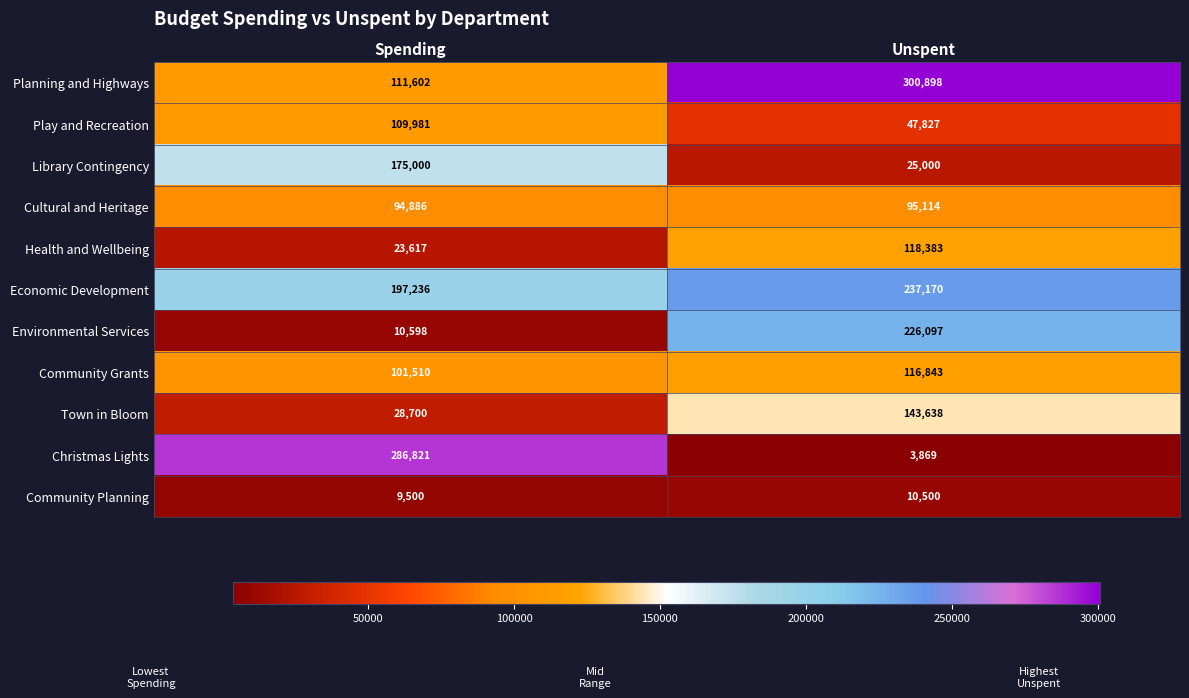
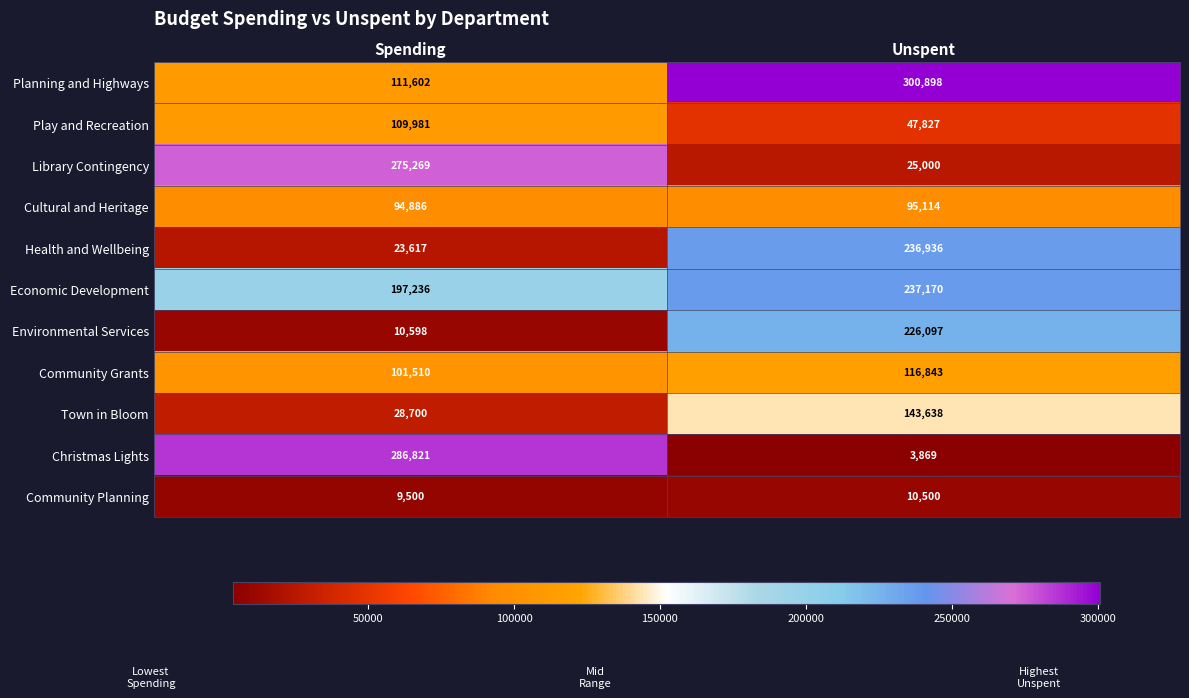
  {
    "Planning and Highways": {
      "Spending": "111,602",
      "Unspent": "300,898"
    },
    "Play and Recreation": {
      "Spending": "109,981",
      "Unspent": "47,827"
    },
    "Library Contingency": {
-     "Spending": "175,000",
+     "Spending": "275,269",
      "Unspent": "25,000"
    },
    "Cultural and Heritage": {
      "Spending": "94,886",
      "Unspent": "95,114"
    },
    "Health and Wellbeing": {
      "Spending": "23,617",
-     "Unspent": "118,383"
+     "Unspent": "236,936"
    },
    "Economic Development": {
      "Spending": "197,236",
      "Unspent": "237,170"
    },
    "Environmental Services": {
      "Spending": "10,598",
      "Unspent": "226,097"
    },
    "Community Grants": {
      "Spending": "101,510",
      "Unspent": "116,843"
    },
    "Town in Bloom": {
      "Spending": "28,700",
      "Unspent": "143,638"
    },
    "Christmas Lights": {
      "Spending": "286,821",
      "Unspent": "3,869"
    },
    "Community Planning": {
      "Spending": "9,500",
      "Unspent": "10,500"
    }
  }
